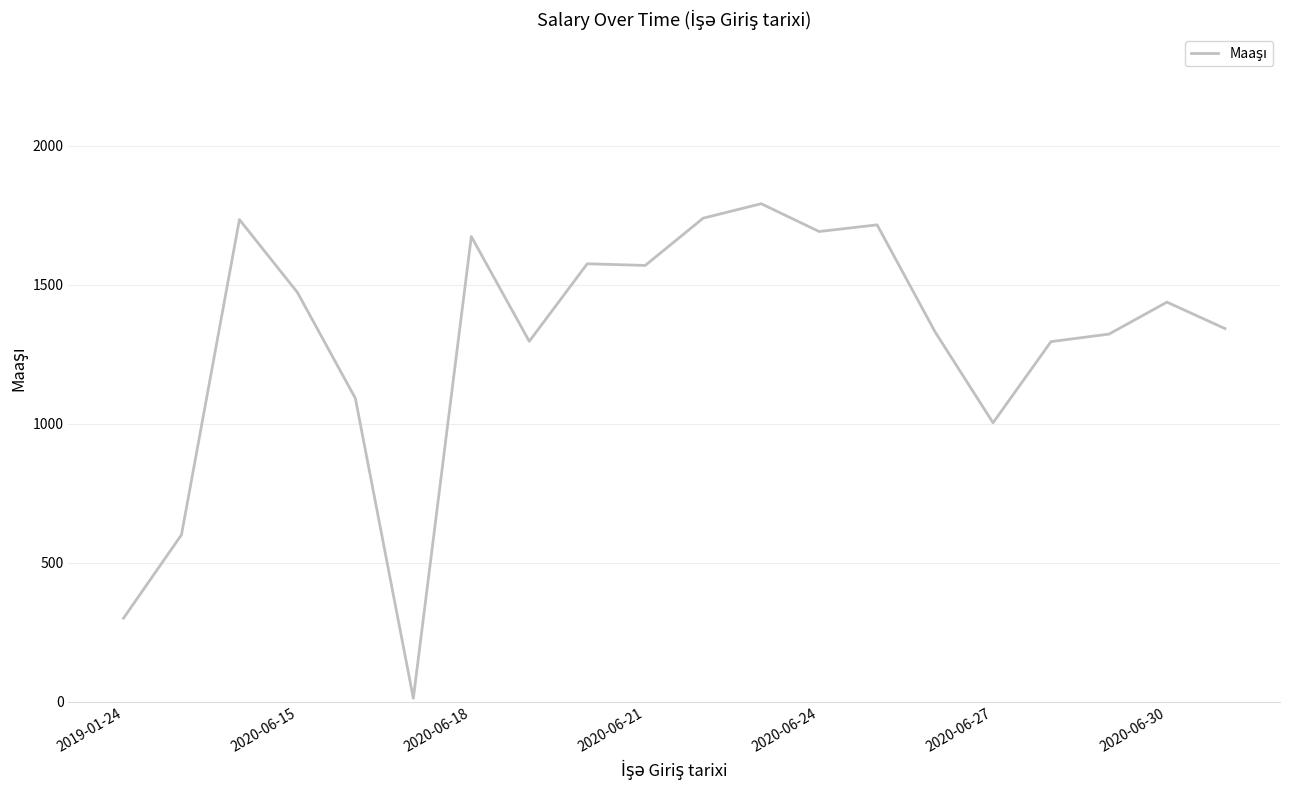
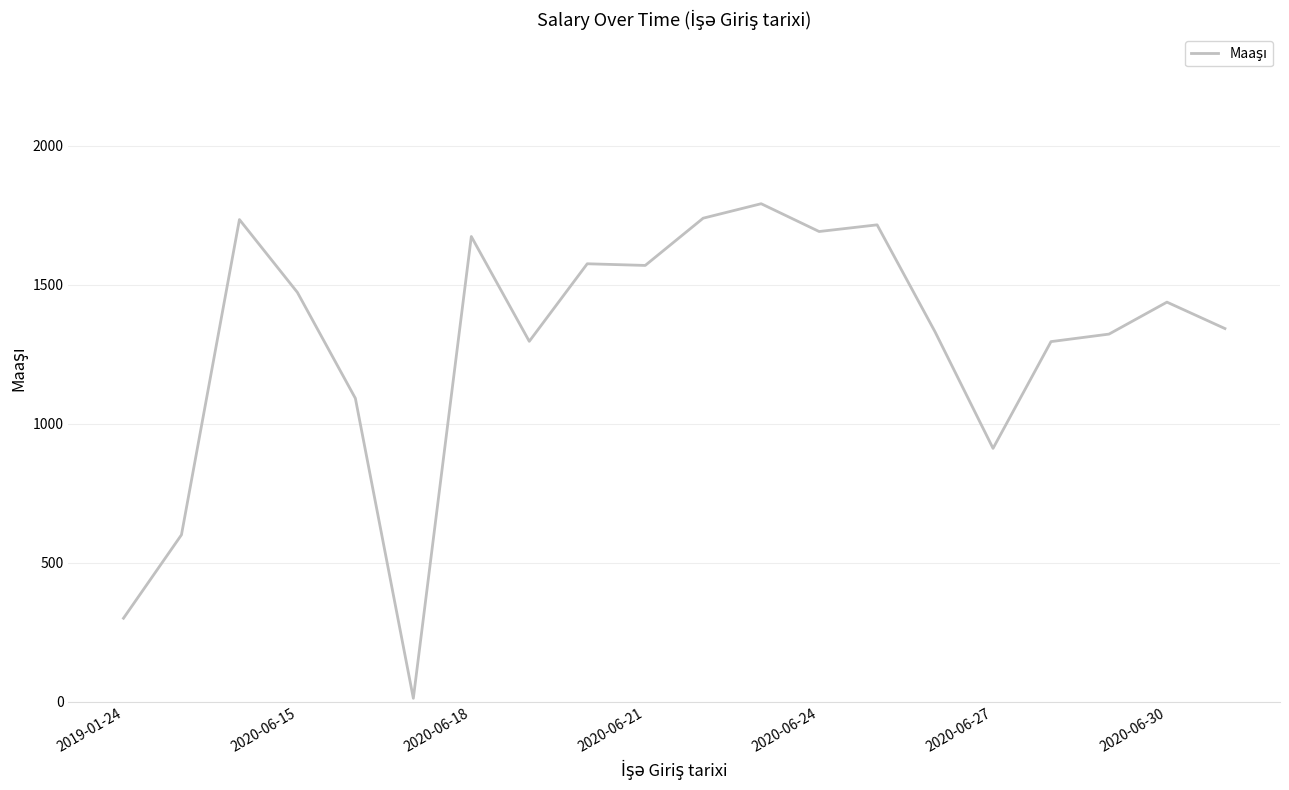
  {
    "2019-01-24": 300,
    "2020-06-15": 1470,
    "2020-06-18": 1670,
    "2020-06-21": 1570,
    "2020-06-24": 1690,
-   "2020-06-27": 1000,
+   "2020-06-27": 910,
    "2020-06-30": 1440
  }
